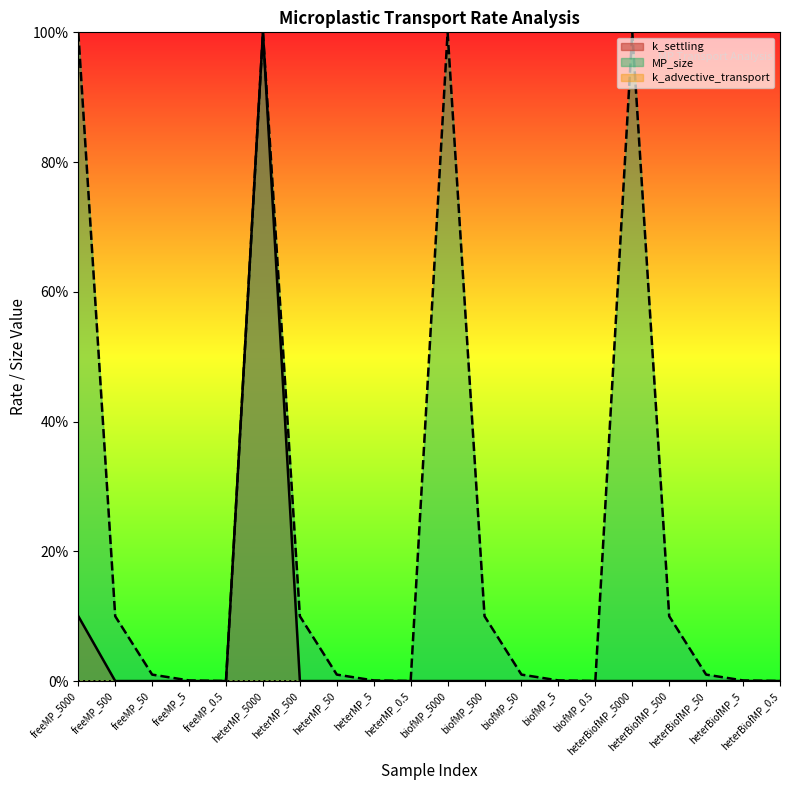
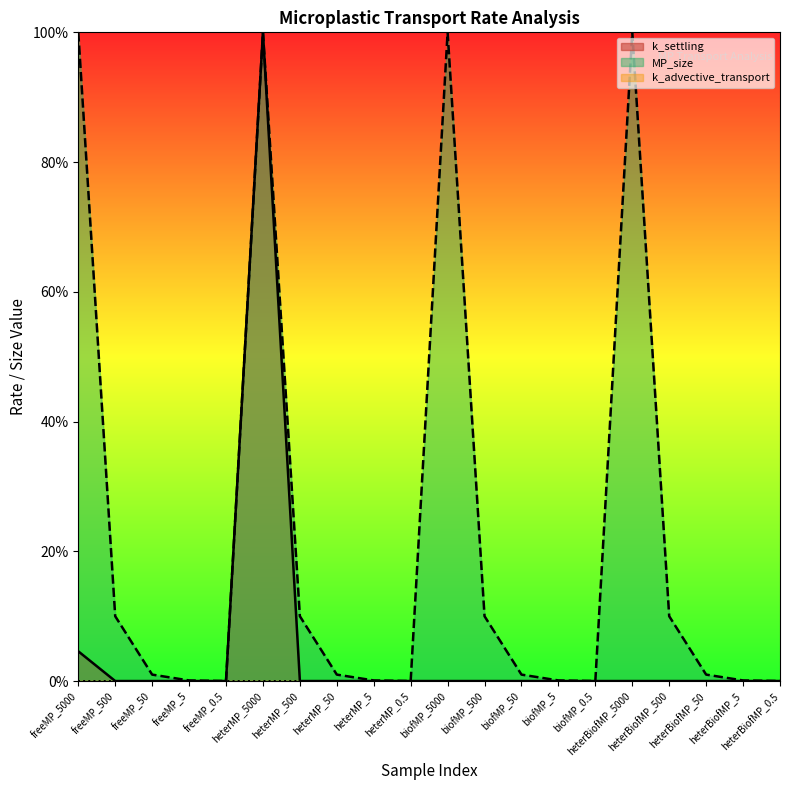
  {
    "k_settling": {
-     "freeMP_5000": "10%"
+     "freeMP_5000": "5%"
    },
    "MP_size": {
      "freeMP_5000": "100%",
      "freeMP_500": "10%",
      "freeMP_50": "1%",
      "heterMP_500": "10%",
      "heterMP_50": "1%",
      "biofMP_5000": "100%",
      "biofMP_500": "10%",
      "biofMP_50": "1%",
      "heterBiofMP_5000": "100%",
      "heterBiofMP_500": "10%",
      "heterBiofMP_50": "1%"
    },
    "k_advective_transport": {
      "freeMP_5000": "0%",
      "heterMP_5000": "0%"
    }
  }
